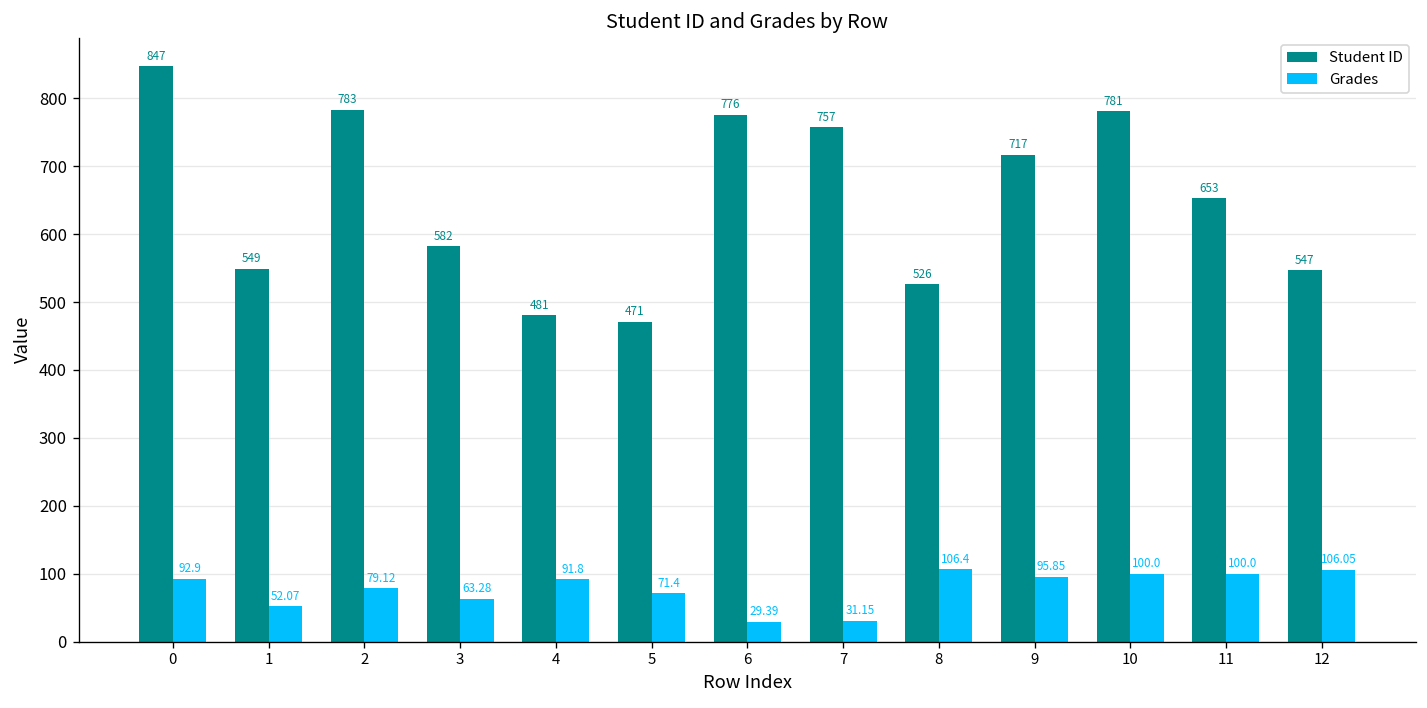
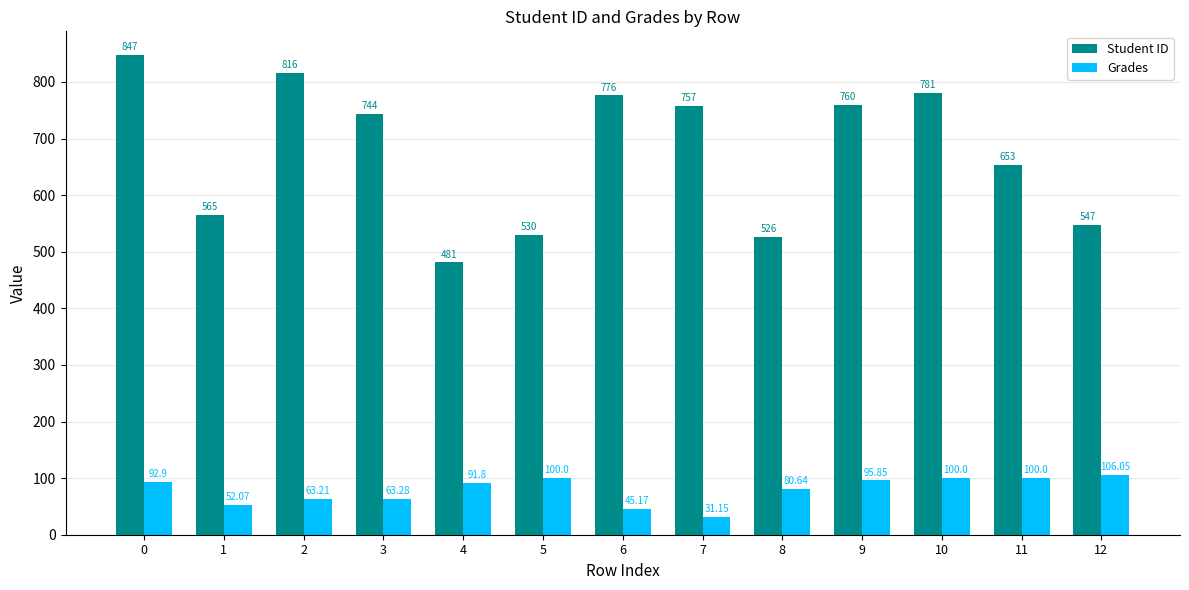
  {
    "Student ID": {
      "0": 847,
-     "1": 549,
-     "2": 783,
-     "3": 582,
+     "1": 565,
+     "2": 816,
+     "3": 744,
      "4": 481,
-     "5": 471,
+     "5": 530,
      "6": 776,
      "7": 757,
      "8": 526,
-     "9": 717,
+     "9": 760,
      "10": 781,
      "11": 653,
      "12": 547
    },
    "Grades": {
      "0": 92.9,
      "1": 52.07,
-     "2": 79.12,
+     "2": 63.21,
      "3": 63.28,
      "4": 91.8,
-     "5": 71.4,
-     "6": 29.39,
+     "5": 100.0,
+     "6": 45.17,
      "7": 31.15,
-     "8": 106.4,
+     "8": 80.64,
      "9": 95.85,
      "10": 100.0,
      "11": 100.0,
      "12": 106.05
    }
  }
